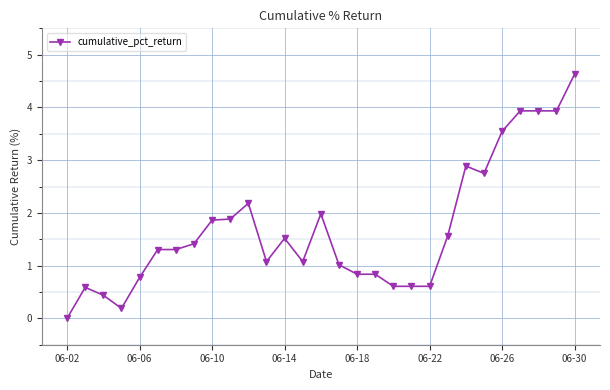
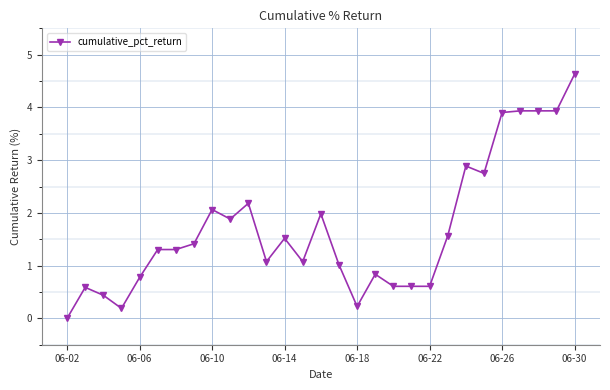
  {
    "06-02": 0.0,
    "06-06": 0.8,
-   "06-10": 1.9,
+   "06-10": 2.1,
    "06-14": 1.5,
-   "06-18": 0.8,
+   "06-18": 0.2,
    "06-22": 0.6,
-   "06-26": 3.5,
+   "06-26": 3.9,
    "06-30": 4.6
  }
